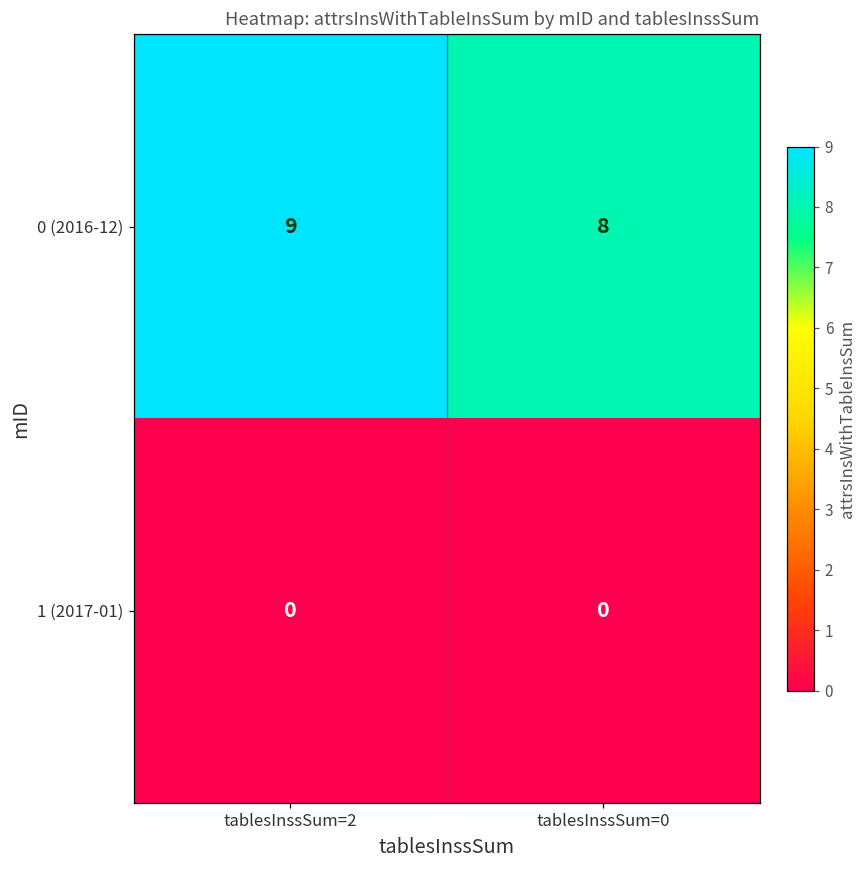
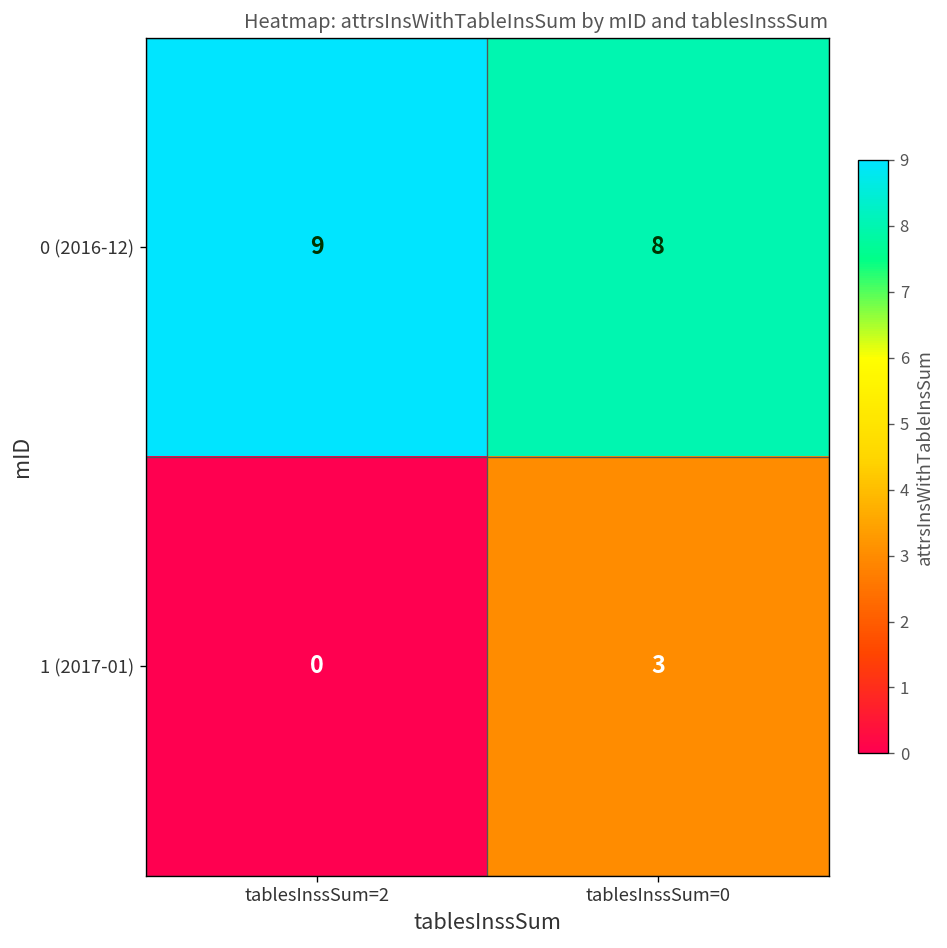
  {
    "0 (2016-12)": {
      "tablesInssSum=2": 9,
      "tablesInssSum=0": 8
    },
    "1 (2017-01)": {
      "tablesInssSum=2": 0,
-     "tablesInssSum=0": 0
+     "tablesInssSum=0": 3
    }
  }
